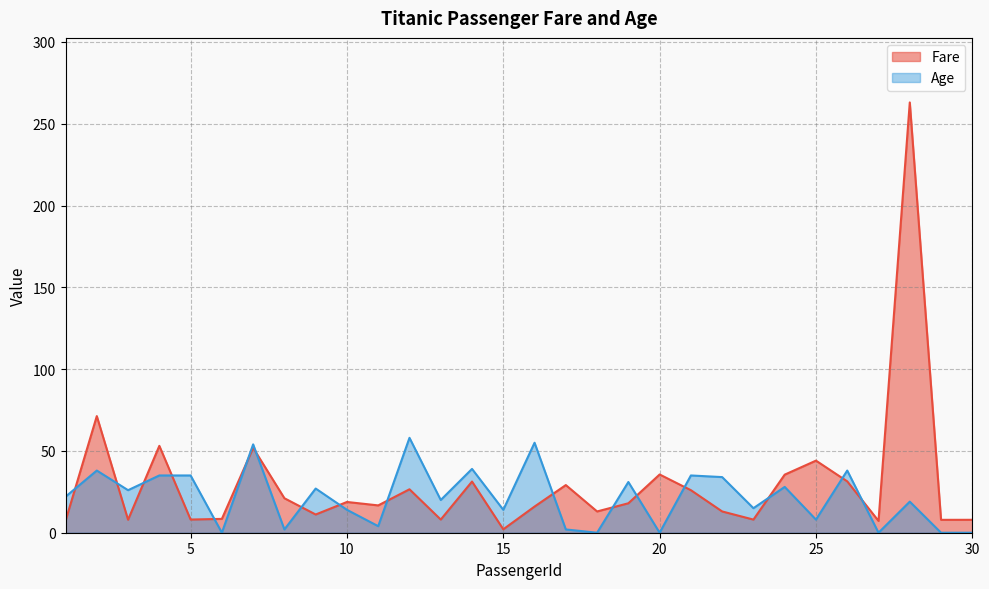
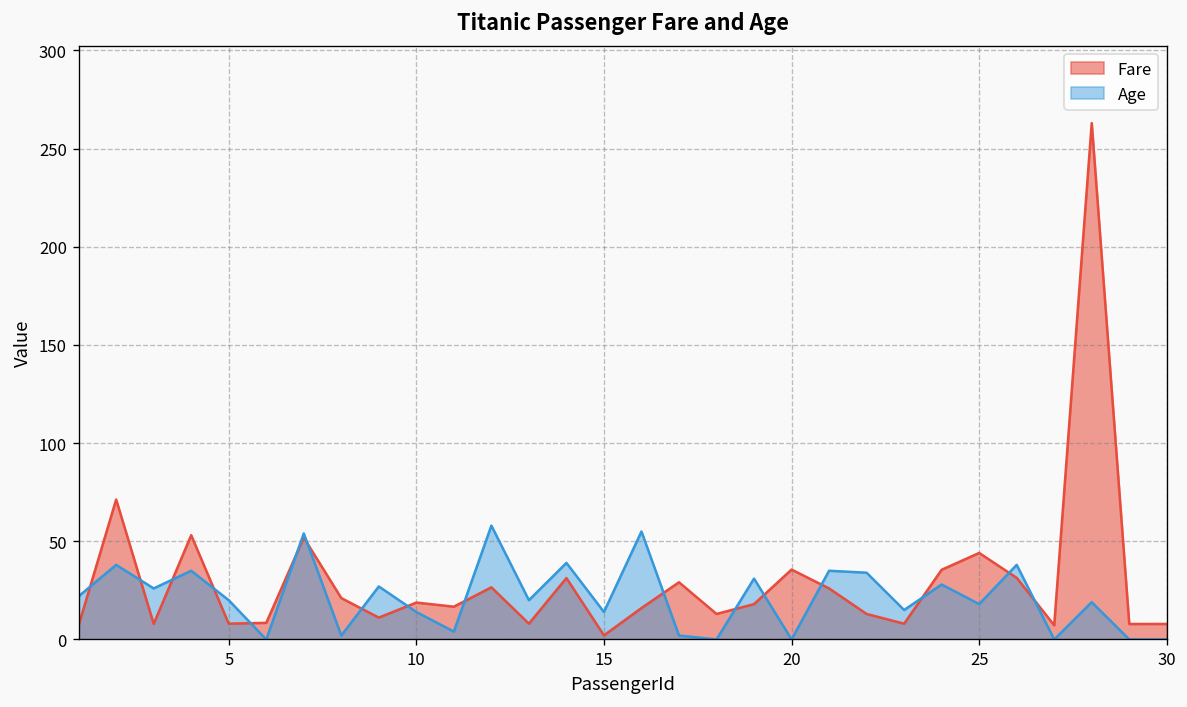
  {
    "Fare": {
      "5": 8,
      "10": 19,
      "15": 2,
      "20": 36,
      "25": 44,
      "30": 8
    },
    "Age": {
-     "5": 35,
+     "5": 20,
      "10": 14,
      "15": 14,
      "20": 0,
-     "25": 8,
+     "25": 18,
      "30": 0
    }
  }
